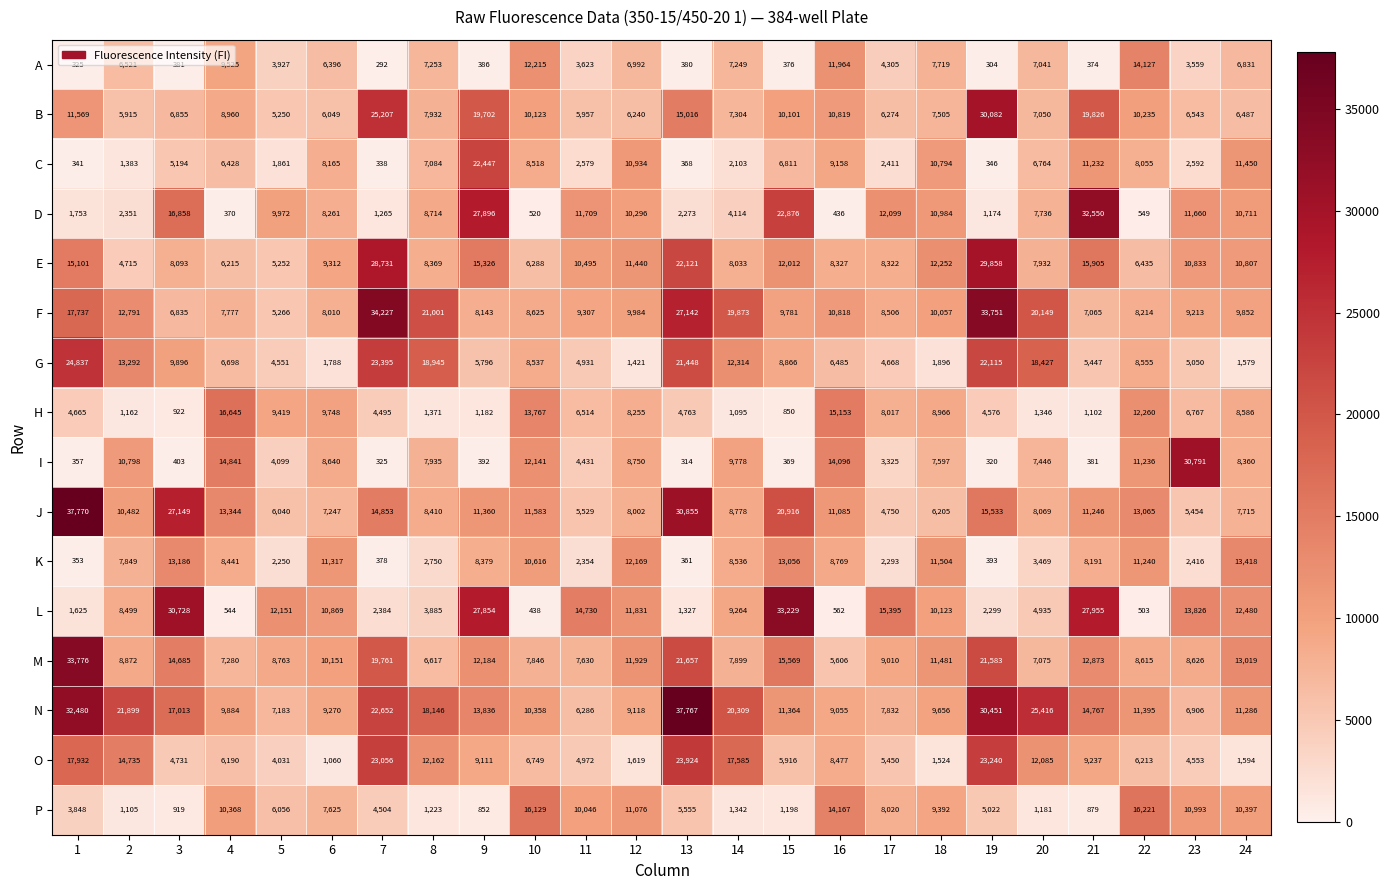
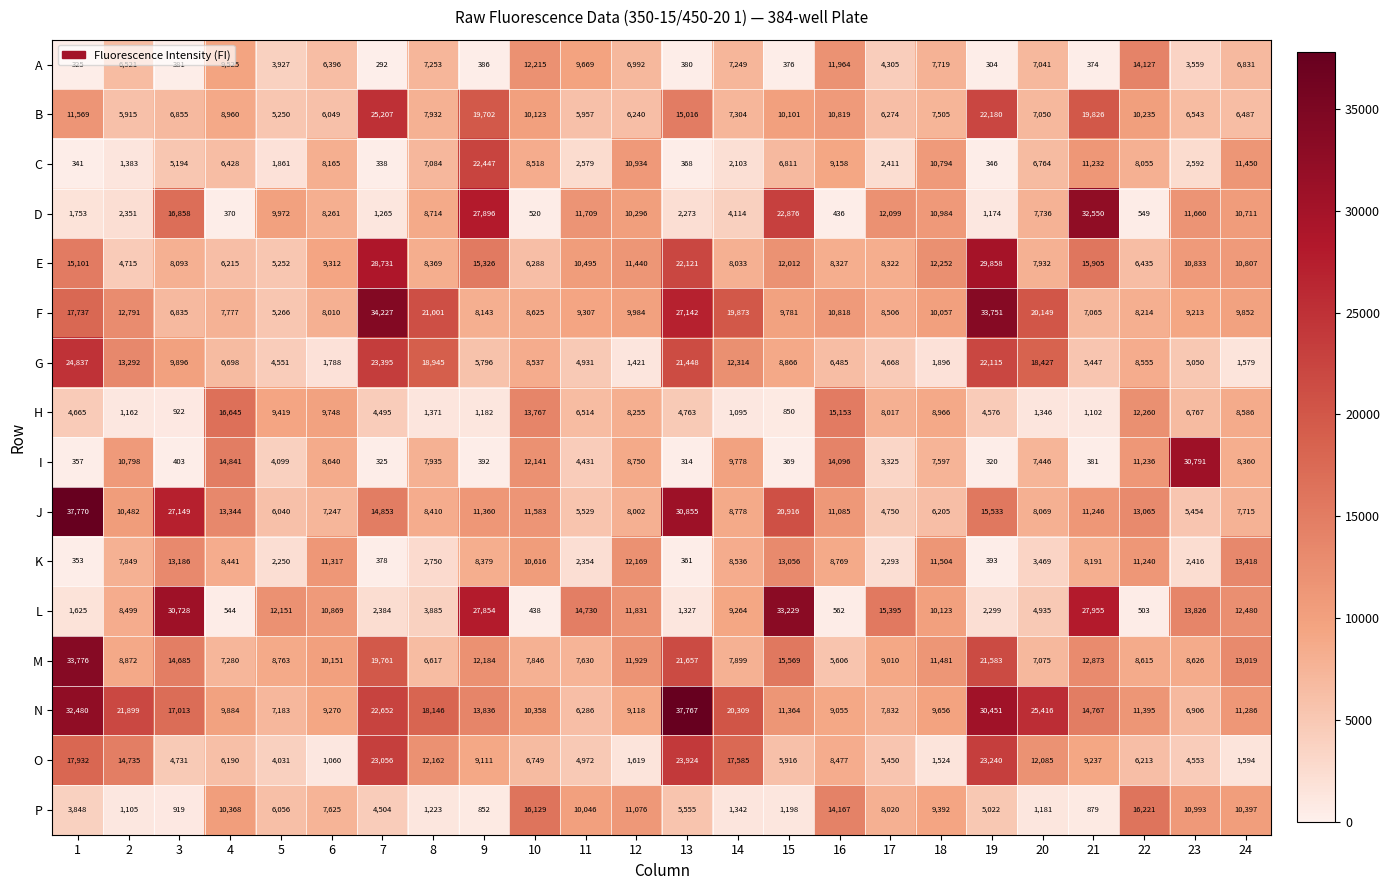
  {
    "A": {
      "5": "3,927",
      "6": "6,396",
      "7": "292",
      "8": "7,253",
      "9": "386",
      "10": "12,215",
-     "11": "3,623",
+     "11": "9,669",
      "12": "6,992",
      "13": "380",
      "14": "7,249",
      "15": "376",
      "16": "11,964",
      "17": "4,305",
      "18": "7,719",
      "19": "304",
      "20": "7,041",
      "21": "374",
      "22": "14,127",
      "23": "3,559",
      "24": "6,831"
    },
    "B": {
      "1": "11,569",
      "2": "5,915",
      "3": "6,855",
      "4": "8,960",
      "5": "5,250",
      "6": "6,049",
      "7": "25,207",
      "8": "7,932",
      "9": "19,702",
      "10": "10,123",
      "11": "5,957",
      "12": "6,240",
      "13": "15,016",
      "14": "7,304",
      "15": "10,101",
      "16": "10,819",
      "17": "6,274",
      "18": "7,505",
-     "19": "30,082",
+     "19": "22,180",
      "20": "7,050",
      "21": "19,826",
      "22": "10,235",
      "23": "6,543",
      "24": "6,487"
    }
  }
